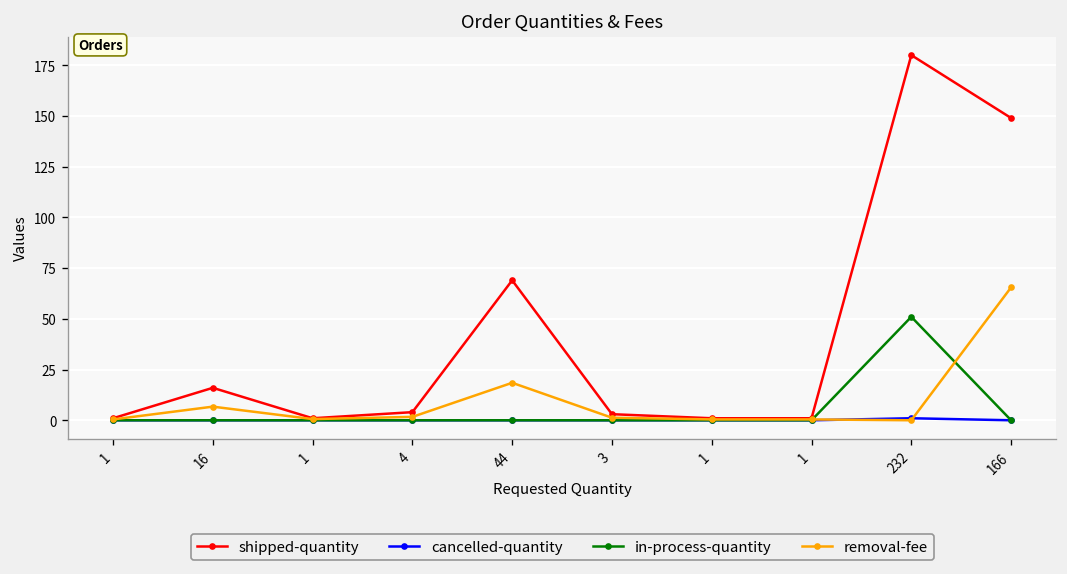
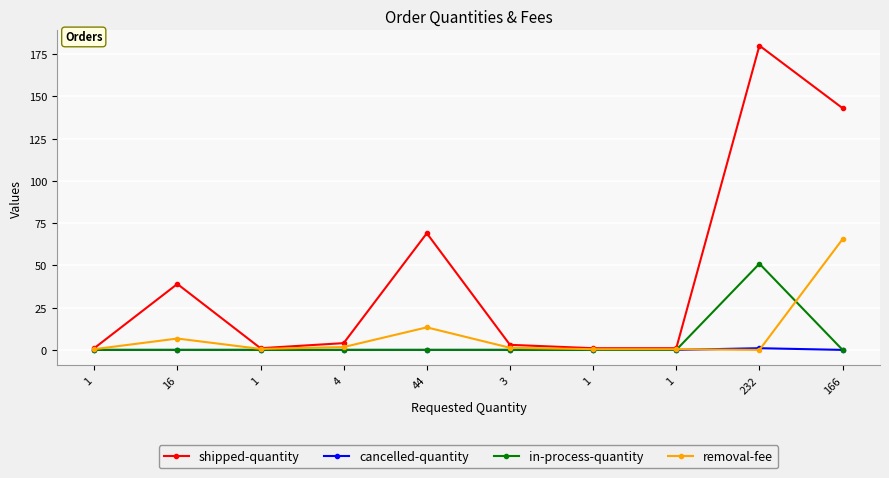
  {
    "shipped-quantity": {
-     "16": 16,
+     "16": 39,
      "4": 4,
      "44": 69,
      "3": 3,
      "232": 180,
-     "166": 149
+     "166": 143
    },
    "in-process-quantity": {
      "232": 51
    },
    "removal-fee": {
      "16": 7,
      "4": 2,
-     "44": 18,
+     "44": 13,
      "166": 66
    }
  }
